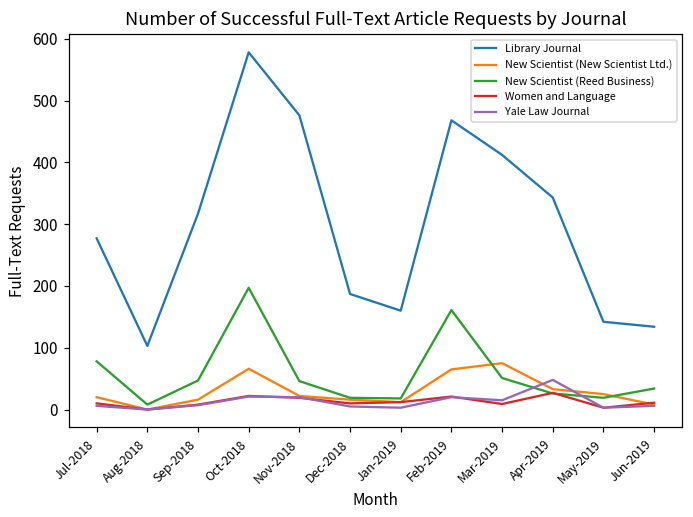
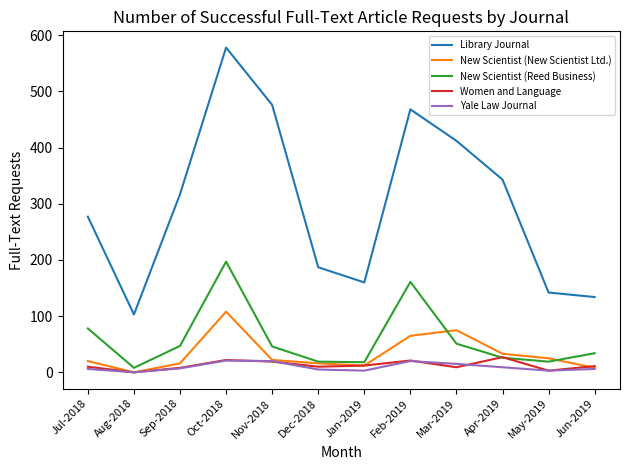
  {
    "Library Journal": {
      "Jul-2018": 280,
      "Aug-2018": 100,
      "Sep-2018": 320,
      "Oct-2018": 580,
      "Nov-2018": 480,
      "Dec-2018": 190,
      "Jan-2019": 160,
      "Feb-2019": 470,
      "Mar-2019": 410,
      "Apr-2019": 340,
      "May-2019": 140,
      "Jun-2019": 130
    },
    "New Scientist (New Scientist Ltd.)": {
      "Jul-2018": 20,
      "Sep-2018": 20,
-     "Oct-2018": 70,
+     "Oct-2018": 110,
      "Feb-2019": 70,
      "Mar-2019": 80,
      "Apr-2019": 30,
      "May-2019": 30
    },
    "New Scientist (Reed Business)": {
      "Jul-2018": 80,
      "Aug-2018": 10,
      "Sep-2018": 50,
      "Oct-2018": 200,
      "Nov-2018": 50,
      "Jan-2019": 20,
      "Feb-2019": 160,
      "Mar-2019": 50,
      "May-2019": 20,
      "Jun-2019": 30
    },
    "Women and Language": {
      "Dec-2018": 10,
      "Mar-2019": 10
    },
    "Yale Law Journal": {
      "Dec-2018": 10,
      "Jan-2019": 0,
      "Mar-2019": 20,
-     "Apr-2019": 50
+     "Apr-2019": 10
    }
  }
